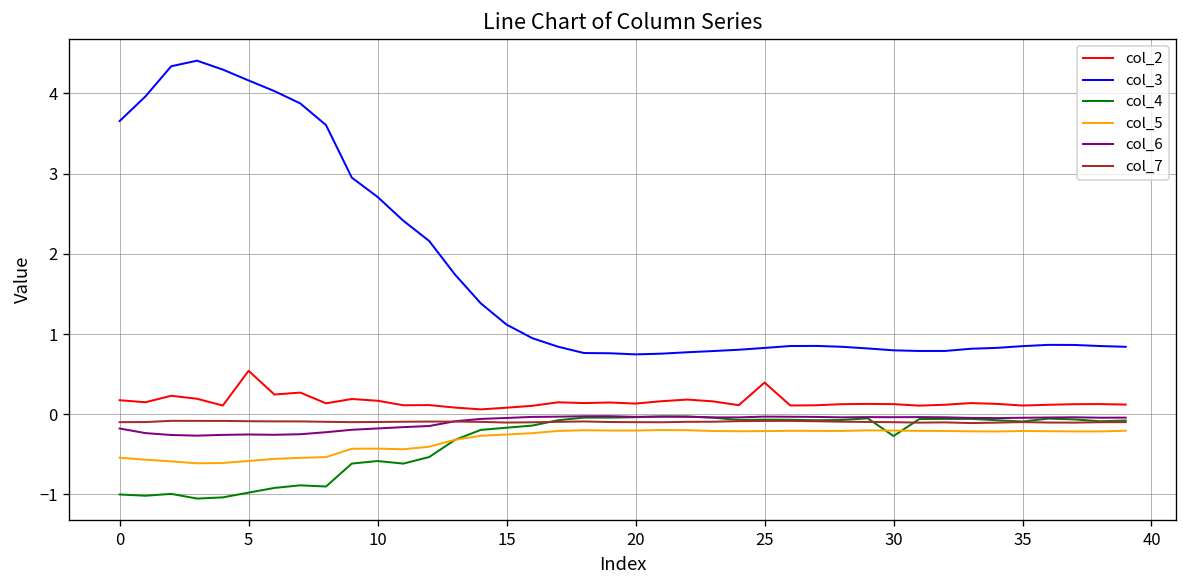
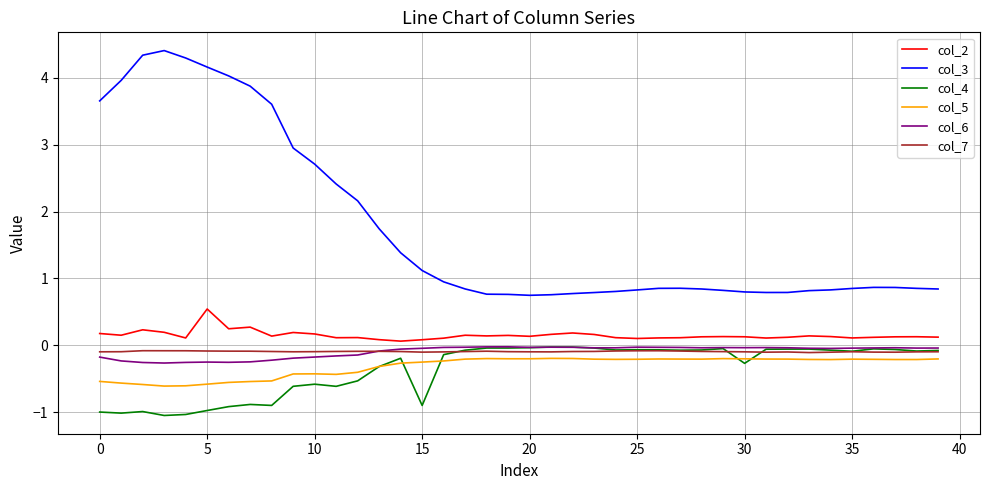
  {
    "col_2": {
      "0": 0.2,
      "5": 0.5,
      "10": 0.2,
      "15": 0.1,
      "20": 0.1,
-     "25": 0.4,
+     "25": 0.1,
      "30": 0.1,
      "35": 0.1
    },
    "col_3": {
      "0": 3.7,
      "5": 4.2,
      "10": 2.7,
      "15": 1.1,
      "20": 0.7,
      "25": 0.8,
      "30": 0.8,
      "35": 0.8
    },
    "col_4": {
      "0": -1.0,
      "5": -1.0,
      "10": -0.6,
-     "15": -0.2,
+     "15": -0.9,
      "30": -0.3
    },
    "col_5": {
      "0": -0.5,
      "5": -0.6,
      "10": -0.4,
      "15": -0.3,
      "20": -0.2,
      "25": -0.2,
      "30": -0.2,
      "35": -0.2
    },
    "col_6": {
      "0": -0.2,
      "5": -0.3,
      "10": -0.2,
      "15": 0.0,
      "30": 0.0,
      "35": 0.0
    },
    "col_7": {
      "0": -0.1,
      "5": -0.1,
      "10": -0.1,
      "15": -0.1,
      "20": -0.1,
      "30": -0.1
    }
  }
